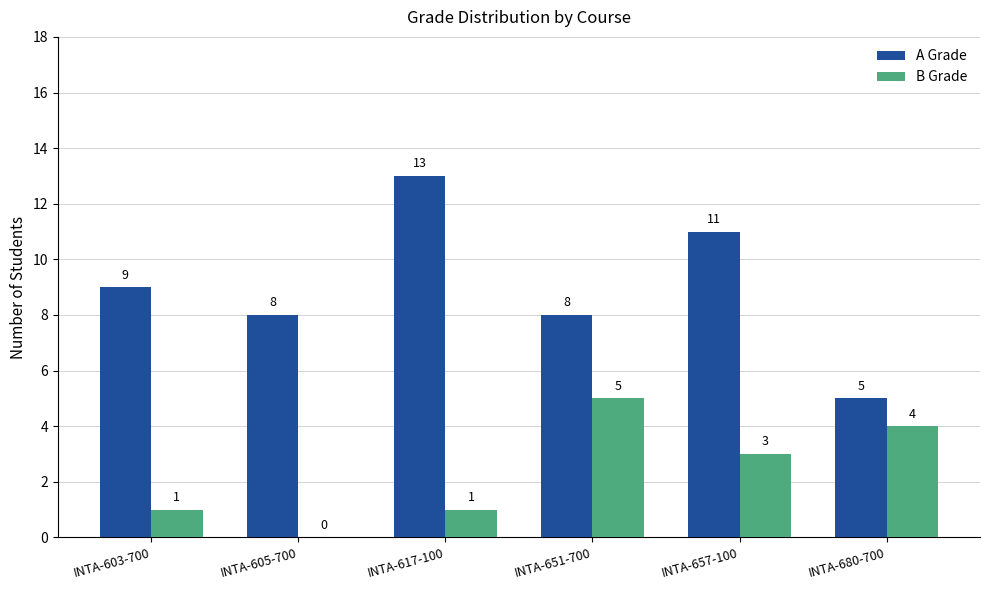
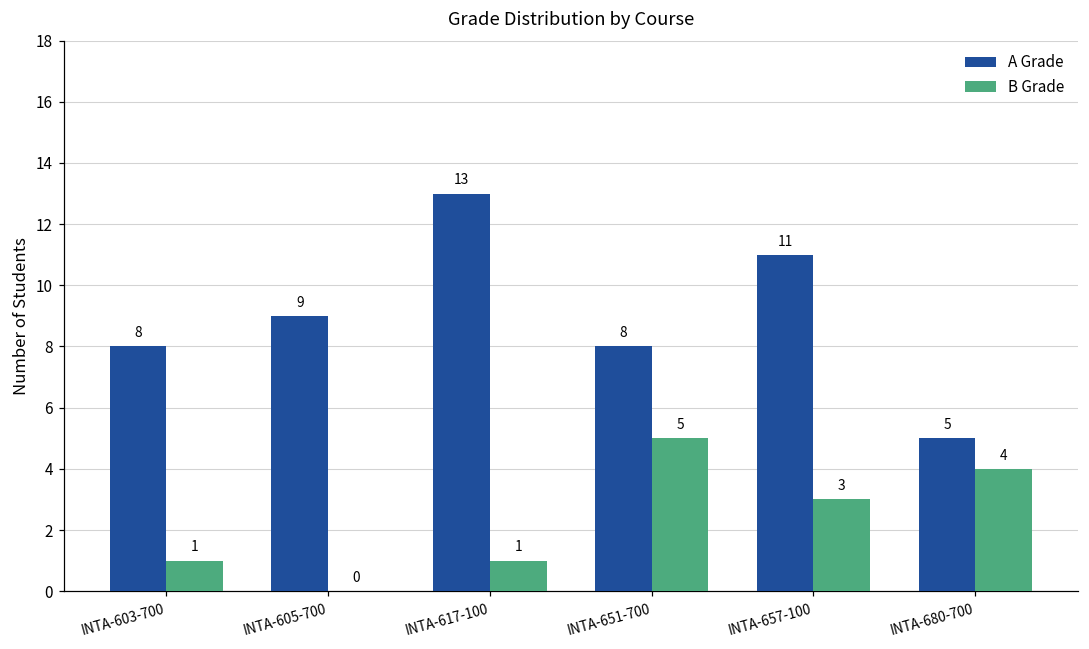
  {
    "A Grade": {
-     "INTA-603-700": 9,
-     "INTA-605-700": 8,
+     "INTA-603-700": 8,
+     "INTA-605-700": 9,
      "INTA-617-100": 13,
      "INTA-651-700": 8,
      "INTA-657-100": 11,
      "INTA-680-700": 5
    },
    "B Grade": {
      "INTA-603-700": 1,
      "INTA-605-700": 0,
      "INTA-617-100": 1,
      "INTA-651-700": 5,
      "INTA-657-100": 3,
      "INTA-680-700": 4
    }
  }
